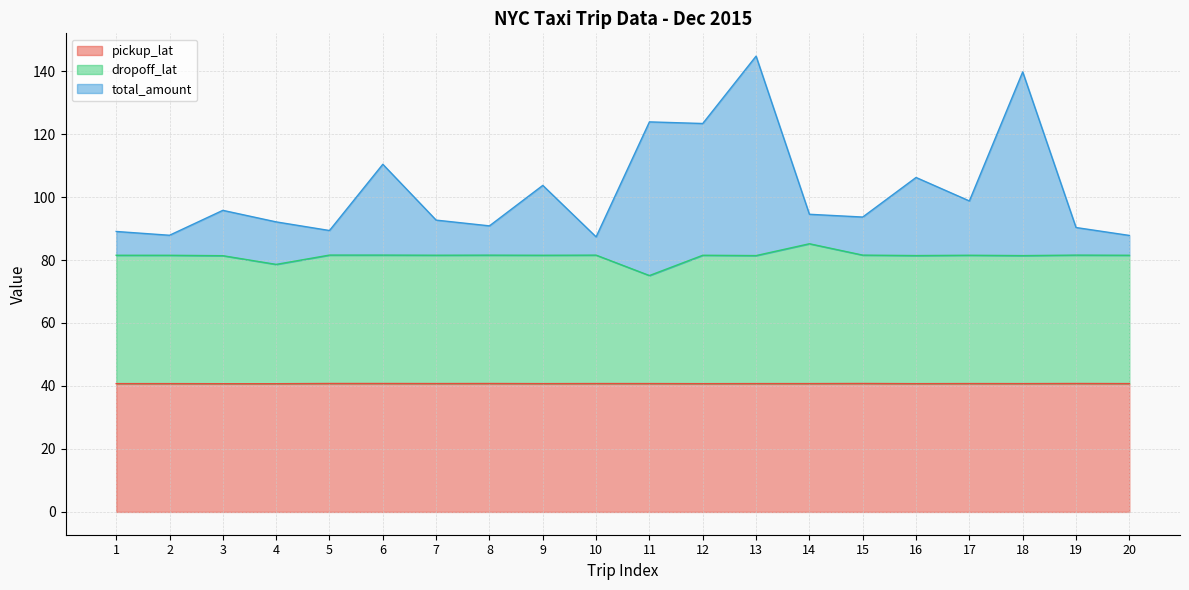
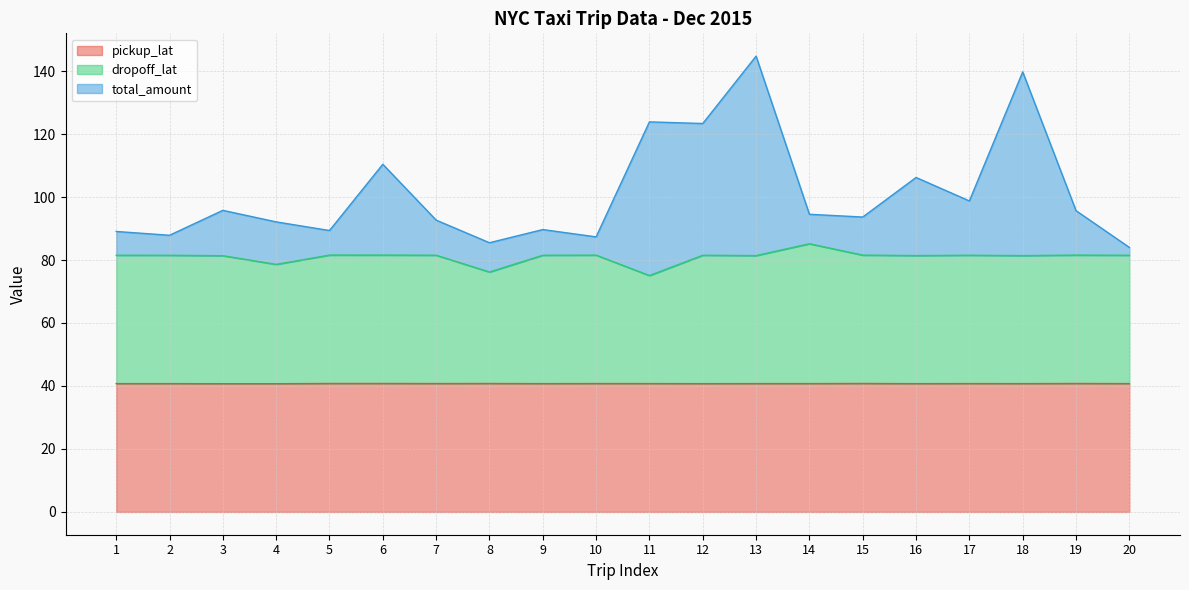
  {
    "pickup_lat": {
      "1": 41,
      "2": 41,
      "3": 41,
      "4": 41,
      "5": 41,
      "6": 41,
      "7": 41,
      "8": 41,
      "9": 41,
      "10": 41,
      "11": 41,
      "12": 41,
      "13": 41,
      "14": 41,
      "15": 41,
      "16": 41,
      "17": 41,
      "18": 41,
      "19": 41,
      "20": 41
    },
    "dropoff_lat": {
      "1": 41,
      "2": 41,
      "3": 41,
      "4": 38,
      "5": 41,
      "6": 41,
      "7": 41,
-     "8": 41,
+     "8": 35,
      "9": 41,
      "10": 41,
      "11": 34,
      "12": 41,
      "13": 41,
      "14": 44,
      "15": 41,
      "16": 41,
      "17": 41,
      "18": 41,
      "19": 41,
      "20": 41
    },
    "total_amount": {
      "1": 8,
      "2": 6,
      "3": 14,
      "4": 14,
      "5": 8,
      "6": 29,
      "7": 11,
      "8": 9,
-     "9": 22,
+     "9": 8,
      "10": 6,
      "11": 49,
      "12": 42,
      "13": 63,
      "14": 9,
      "15": 12,
      "16": 25,
      "17": 17,
      "18": 58,
-     "19": 9,
-     "20": 6
+     "19": 14,
+     "20": 3
    }
  }
